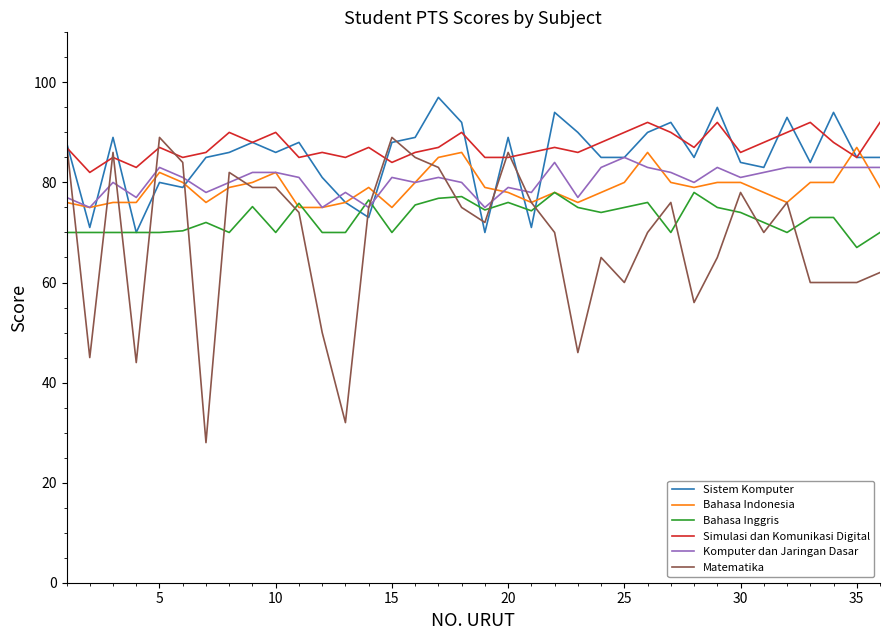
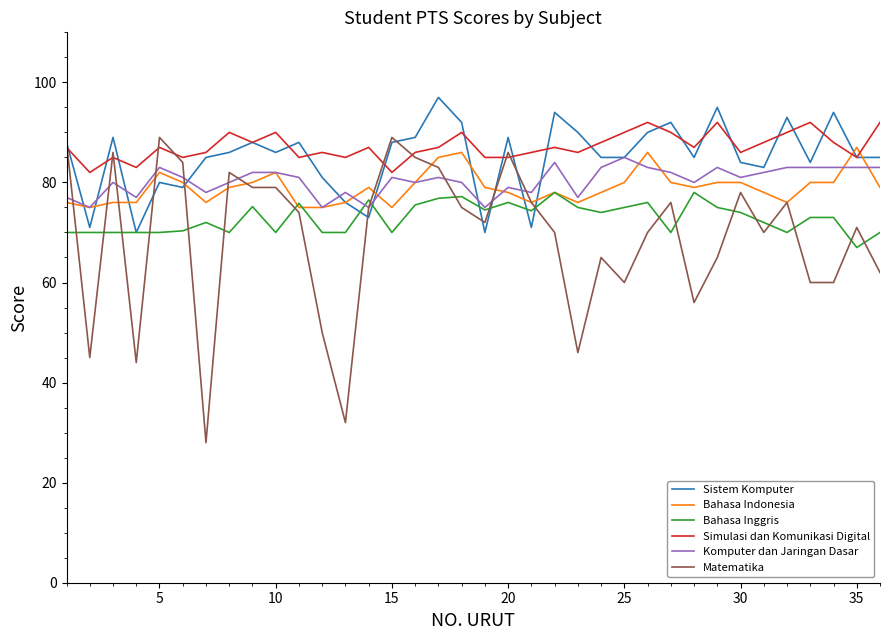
  {
    "Sistem Komputer": {
      "5": 80,
      "10": 86,
      "15": 88,
      "20": 89,
      "30": 84
    },
    "Bahasa Indonesia": {
      "5": 82,
      "15": 75,
      "20": 78,
      "25": 80,
      "30": 80,
      "35": 87
    },
    "Bahasa Inggris": {
      "5": 70,
      "10": 70,
      "15": 70,
      "20": 76,
      "25": 75,
      "30": 74,
      "35": 67
    },
    "Simulasi dan Komunikasi Digital": {
      "5": 87,
      "10": 90,
-     "15": 84,
+     "15": 82,
      "20": 85,
      "25": 90,
      "30": 86
    },
    "Komputer dan Jaringan Dasar": {
      "5": 83,
      "15": 81,
      "20": 79,
      "30": 81,
      "35": 83
    },
    "Matematika": {
      "5": 89,
      "10": 79,
      "15": 89,
      "20": 86,
      "25": 60,
      "30": 78,
-     "35": 60
+     "35": 71
    }
  }
